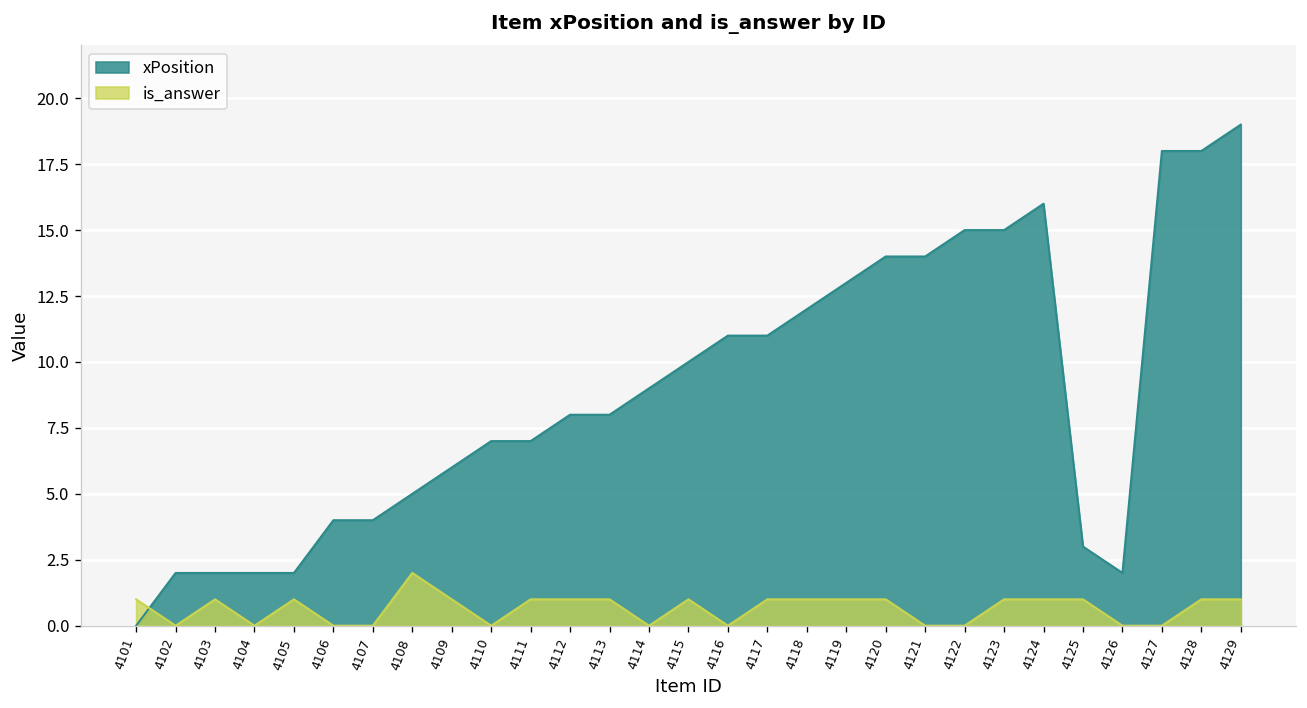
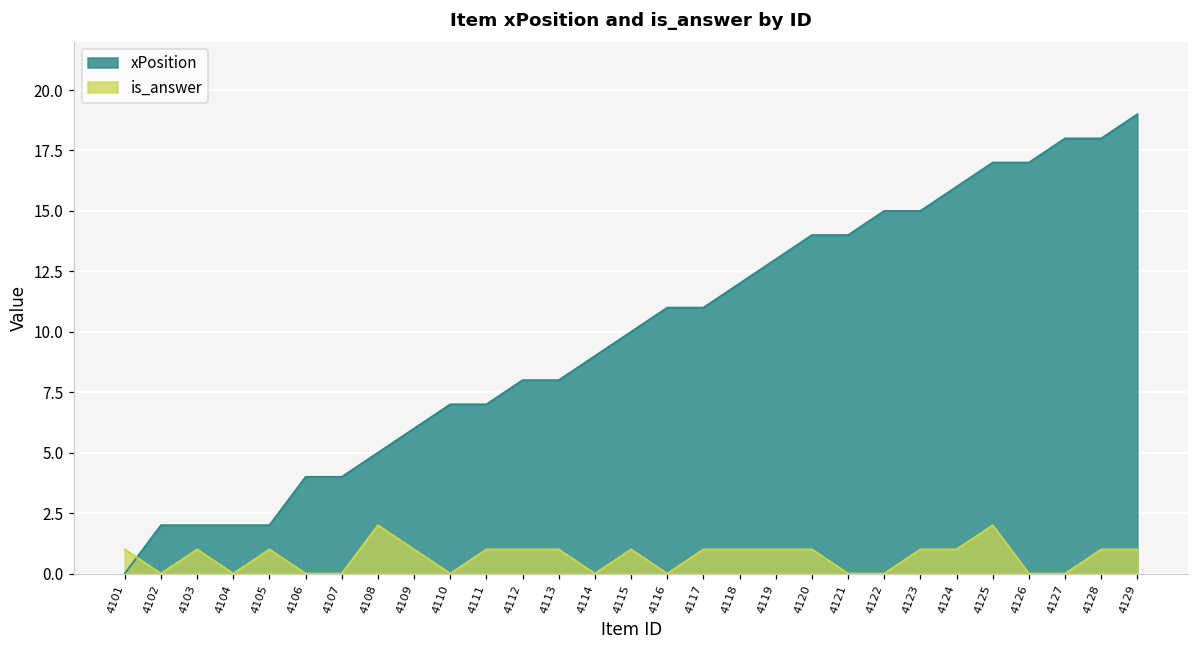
  {
    "xPosition": {
      "4101": 0,
      "4102": 2,
      "4103": 2,
      "4104": 2,
      "4105": 2,
      "4106": 4,
      "4107": 4,
      "4108": 5,
      "4109": 6,
      "4110": 7,
      "4111": 7,
      "4112": 8,
      "4113": 8,
      "4114": 9,
      "4115": 10,
      "4116": 11,
      "4117": 11,
      "4118": 12,
      "4119": 13,
      "4120": 14,
      "4121": 14,
      "4122": 15,
      "4123": 15,
      "4124": 16,
-     "4125": 3,
-     "4126": 2,
+     "4125": 17,
+     "4126": 17,
      "4127": 18,
      "4128": 18,
      "4129": 19
    },
    "is_answer": {
      "4101": 1,
      "4102": 0,
      "4103": 1,
      "4104": 0,
      "4105": 1,
      "4106": 0,
      "4107": 0,
      "4108": 2,
      "4109": 1,
      "4110": 0,
      "4111": 1,
      "4112": 1,
      "4113": 1,
      "4114": 0,
      "4115": 1,
      "4116": 0,
      "4117": 1,
      "4118": 1,
      "4119": 1,
      "4120": 1,
      "4121": 0,
      "4122": 0,
      "4123": 1,
      "4124": 1,
-     "4125": 1,
+     "4125": 2,
      "4126": 0,
      "4127": 0,
      "4128": 1,
      "4129": 1
    }
  }
